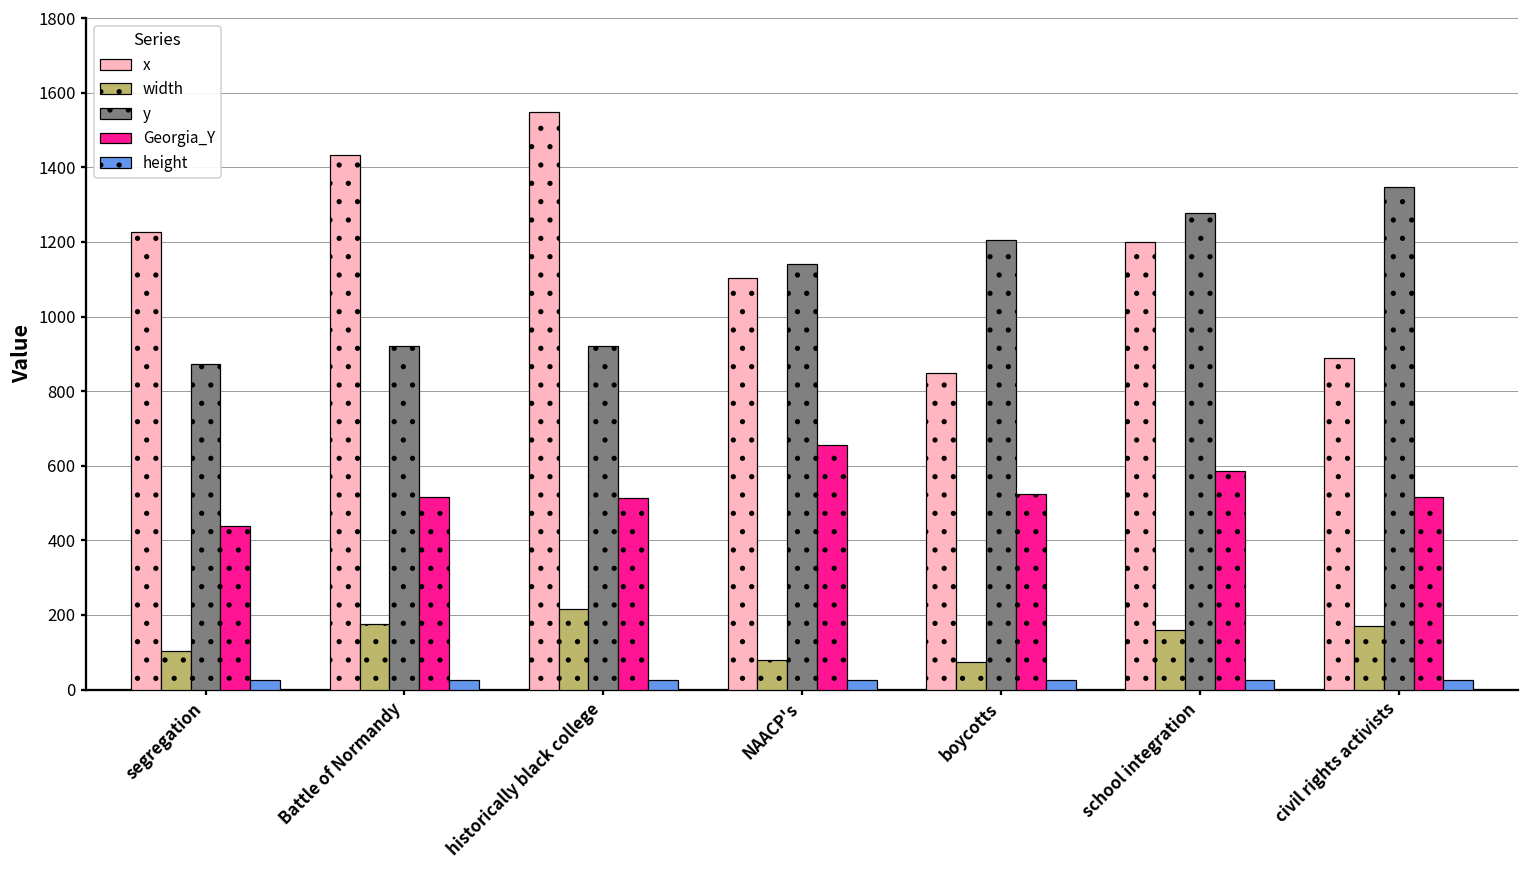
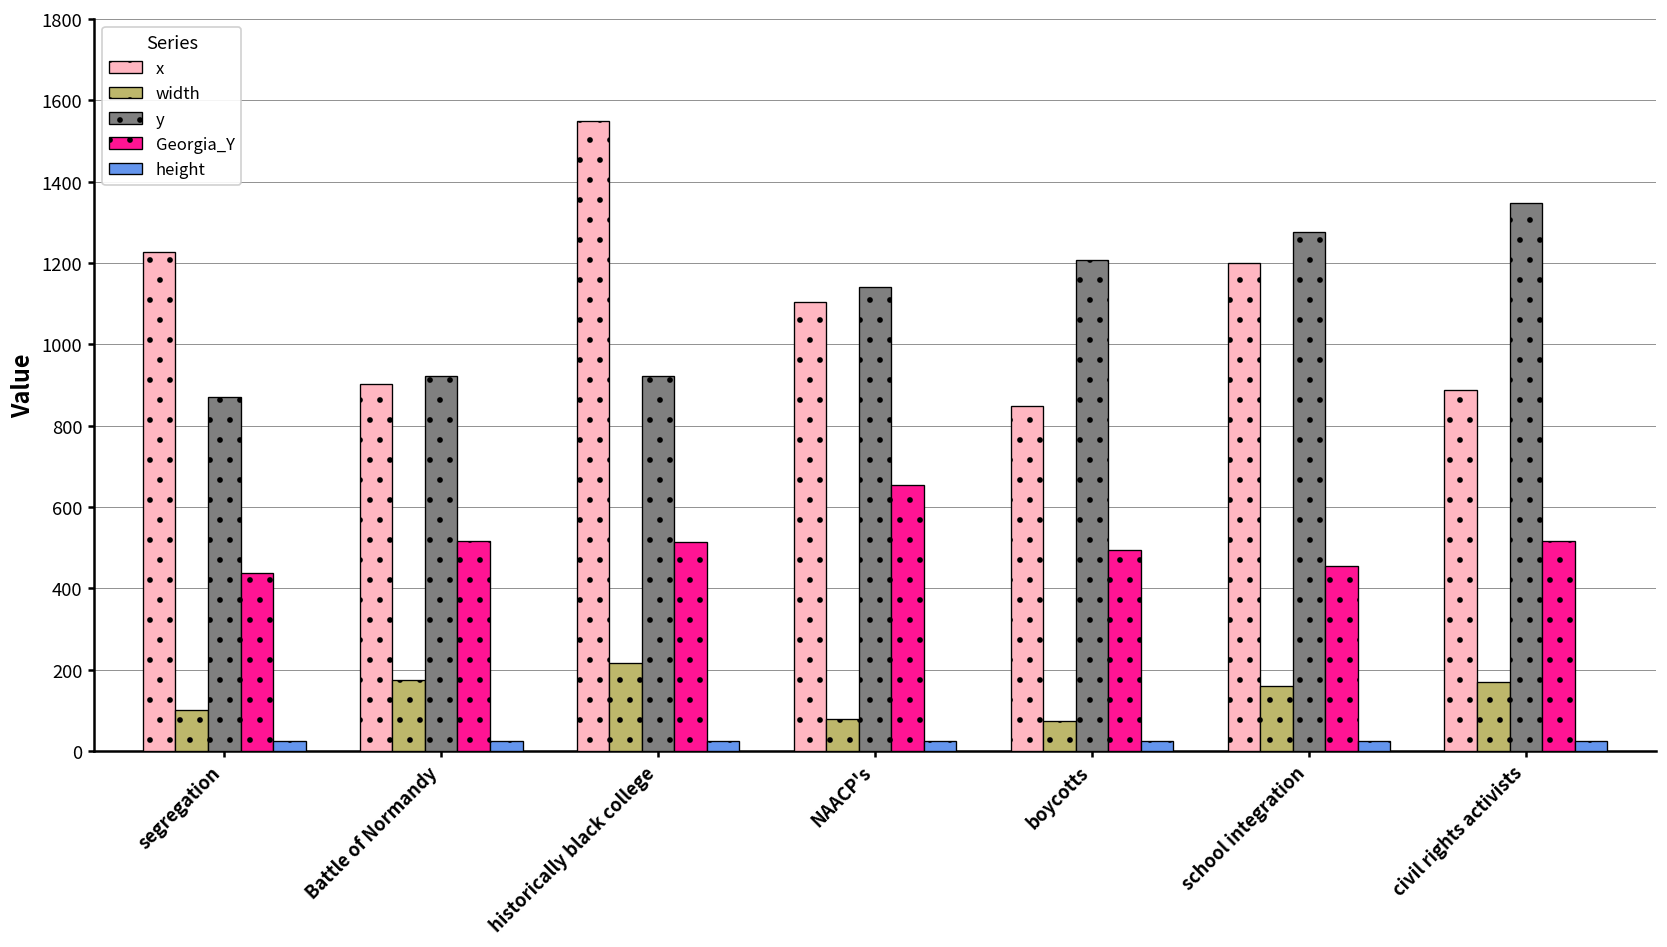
  {
    "x": {
      "segregation": 1230,
-     "Battle of Normandy": 1430,
+     "Battle of Normandy": 900,
      "historically black college": 1550,
      "NAACP's": 1100,
      "boycotts": 850,
      "school integration": 1200,
      "civil rights activists": 890
    },
    "width": {
      "segregation": 100,
      "Battle of Normandy": 170,
      "historically black college": 220,
      "NAACP's": 80,
      "boycotts": 70,
      "school integration": 160,
      "civil rights activists": 170
    },
    "y": {
      "segregation": 870,
      "Battle of Normandy": 920,
      "historically black college": 920,
      "NAACP's": 1140,
      "boycotts": 1210,
      "school integration": 1280,
      "civil rights activists": 1350
    },
    "Georgia_Y": {
      "segregation": 440,
      "Battle of Normandy": 520,
      "historically black college": 510,
      "NAACP's": 650,
-     "boycotts": 520,
-     "school integration": 590,
+     "boycotts": 490,
+     "school integration": 460,
      "civil rights activists": 520
    },
    "height": {
      "segregation": 30,
      "Battle of Normandy": 30,
      "historically black college": 30,
      "NAACP's": 30,
      "boycotts": 30,
      "school integration": 30,
      "civil rights activists": 30
    }
  }
